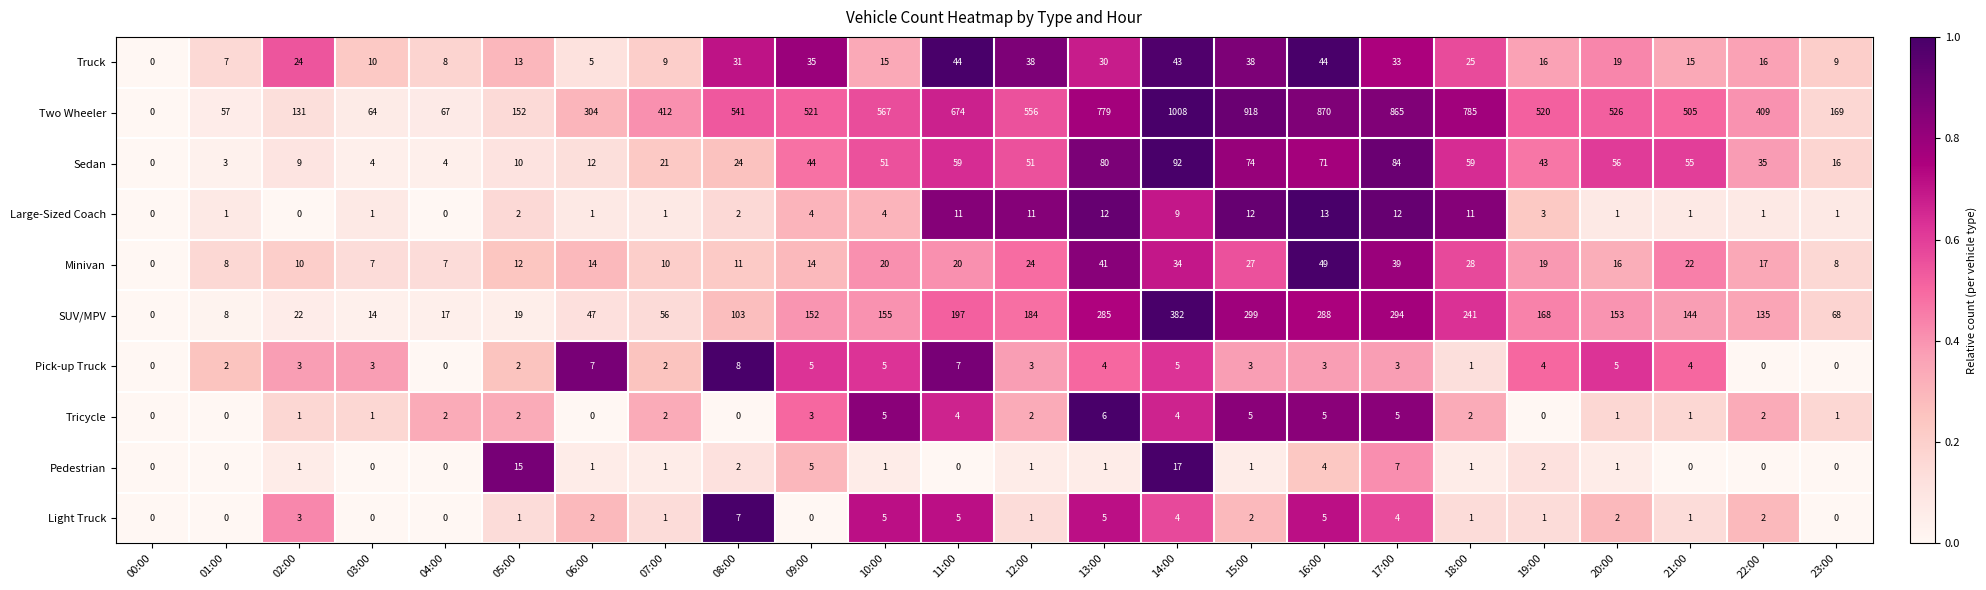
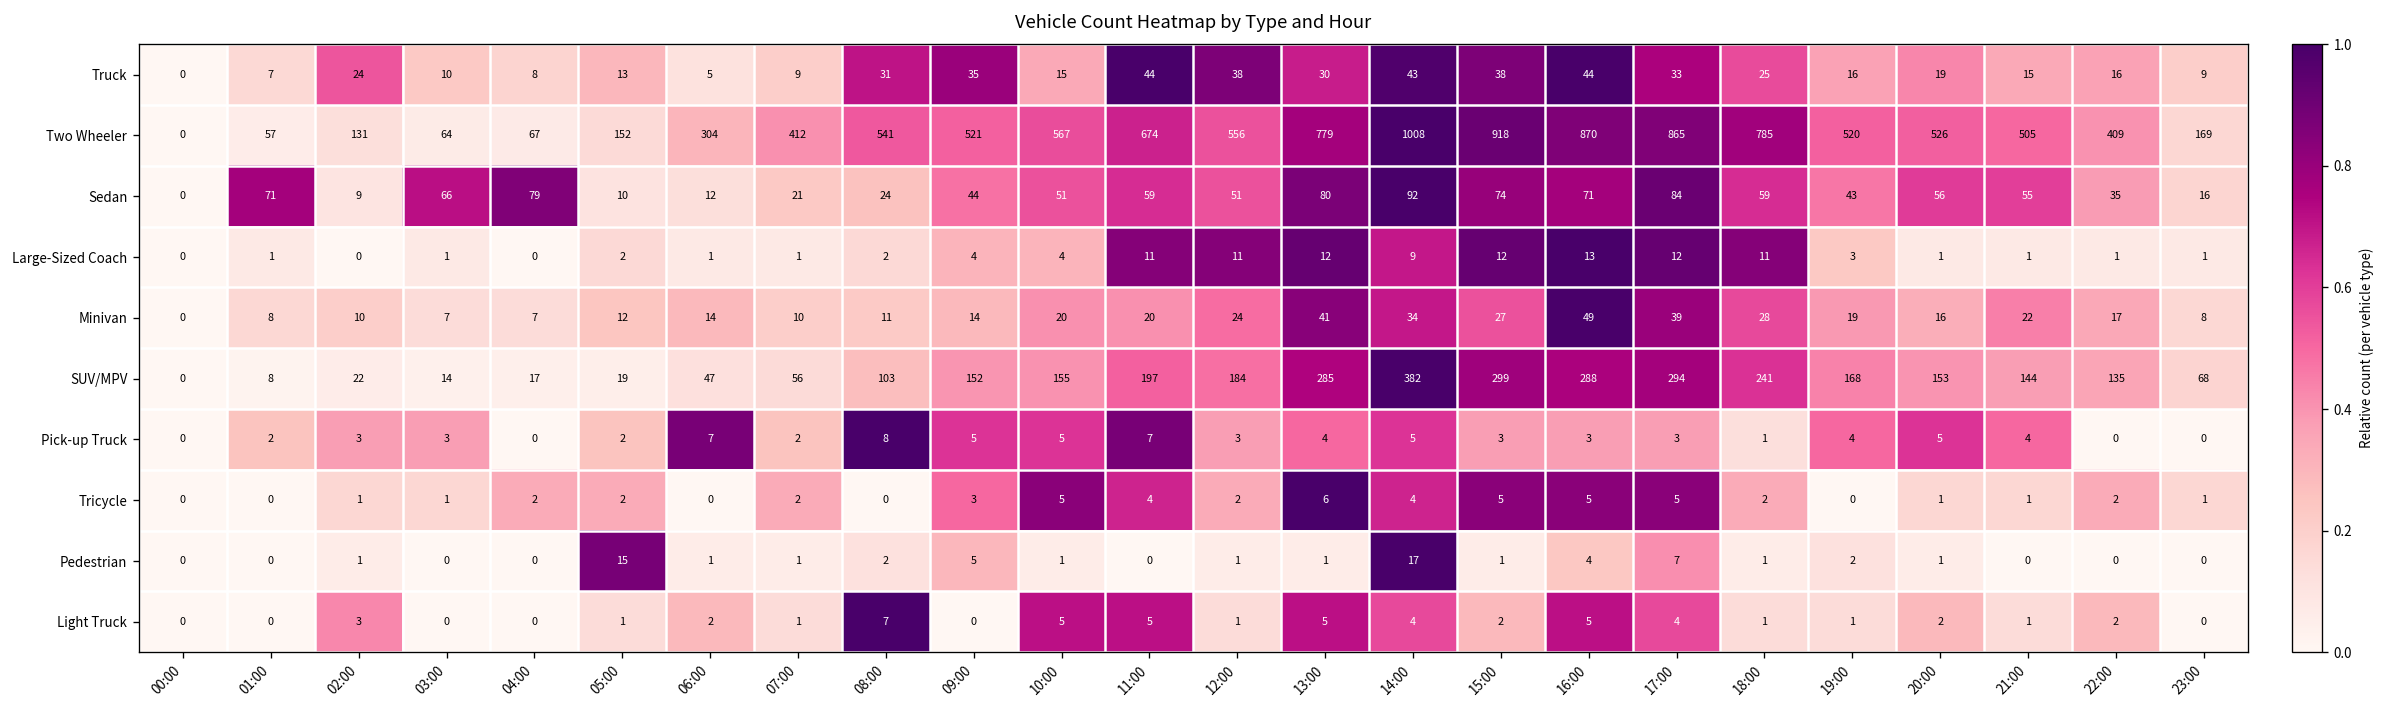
  {
    "Sedan": {
      "00:00": 0,
-     "01:00": 3,
+     "01:00": 71,
      "02:00": 9,
-     "03:00": 4,
-     "04:00": 4,
+     "03:00": 66,
+     "04:00": 79,
      "05:00": 10,
      "06:00": 12,
      "07:00": 21,
      "08:00": 24,
      "09:00": 44,
      "10:00": 51,
      "11:00": 59,
      "12:00": 51,
      "13:00": 80,
      "14:00": 92,
      "15:00": 74,
      "16:00": 71,
      "17:00": 84,
      "18:00": 59,
      "19:00": 43,
      "20:00": 56,
      "21:00": 55,
      "22:00": 35,
      "23:00": 16
    }
  }
